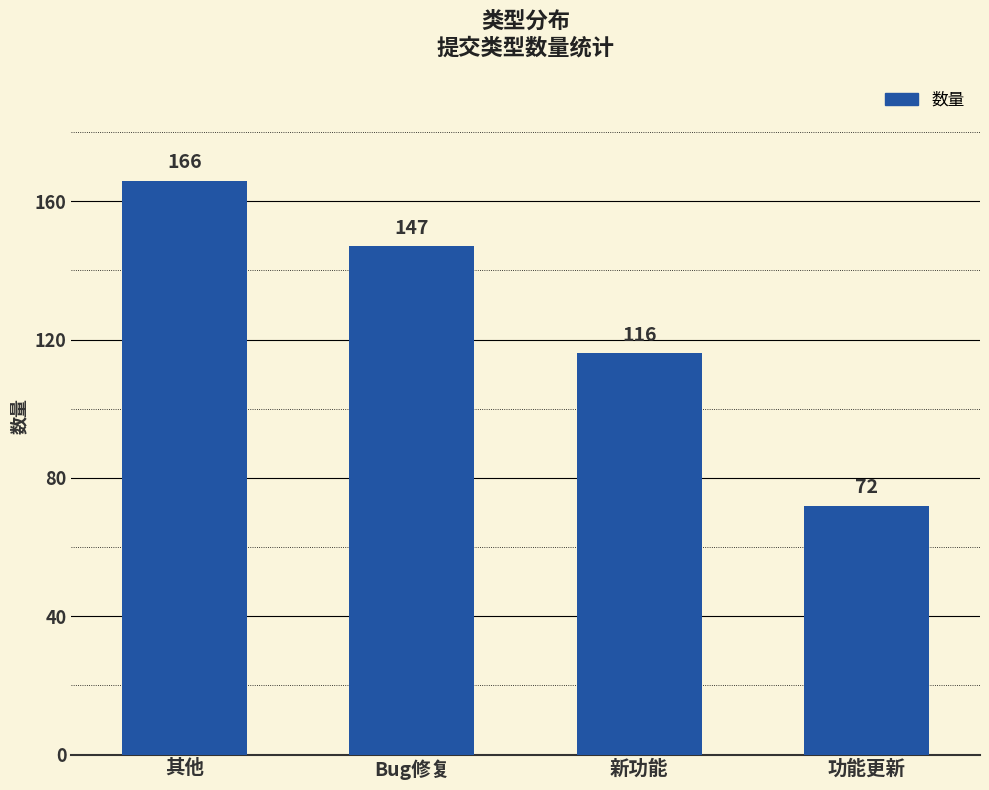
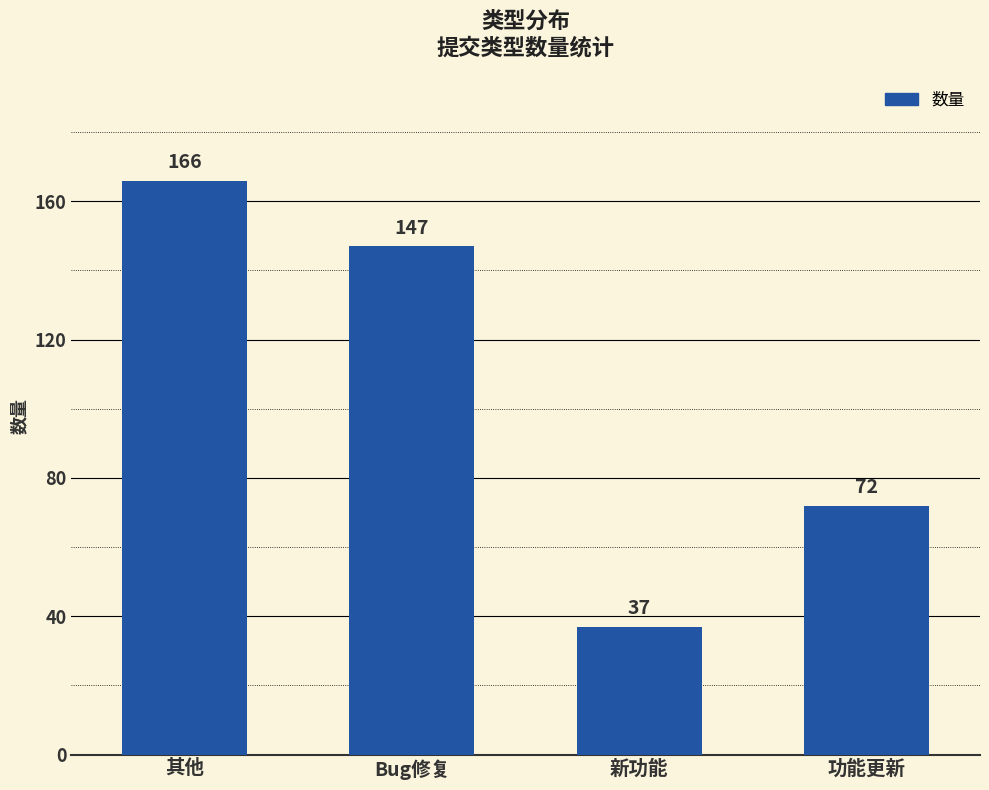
  {
    "其他": 166,
    "Bug修复": 147,
-   "新功能": 116,
+   "新功能": 37,
    "功能更新": 72
  }
